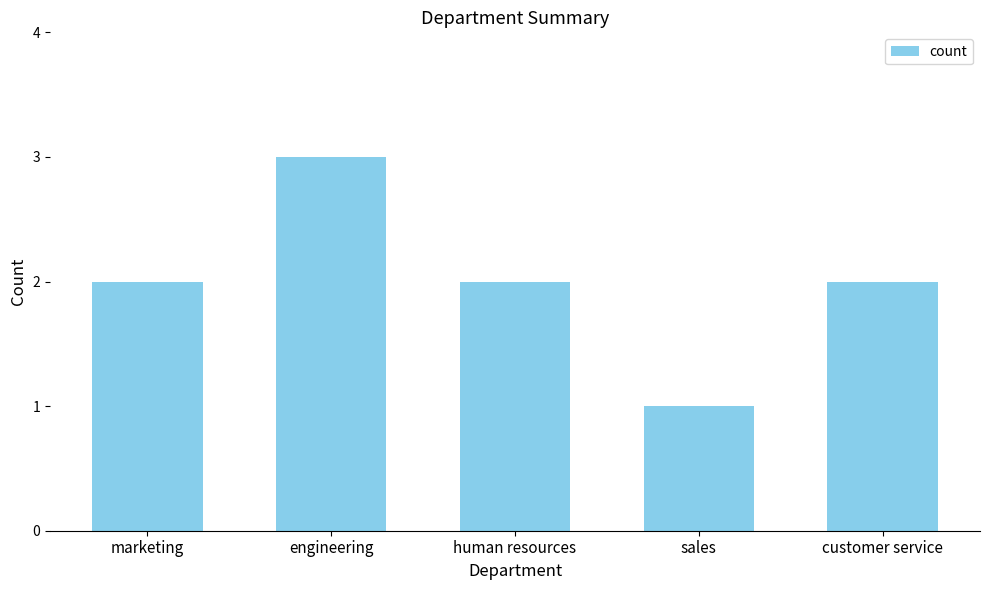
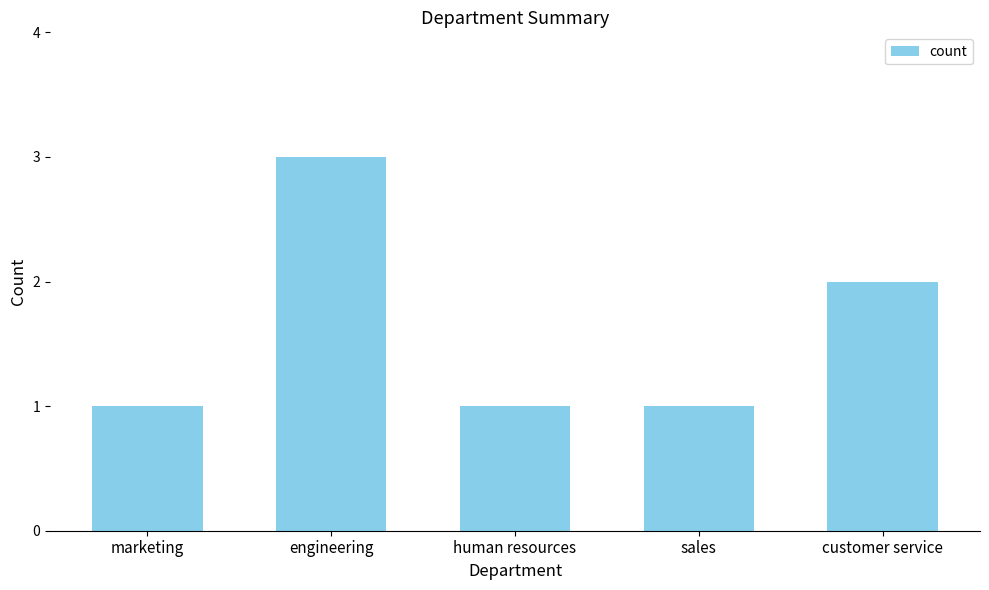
  {
-   "marketing": 2,
+   "marketing": 1,
    "engineering": 3,
-   "human resources": 2,
+   "human resources": 1,
    "sales": 1,
    "customer service": 2
  }
